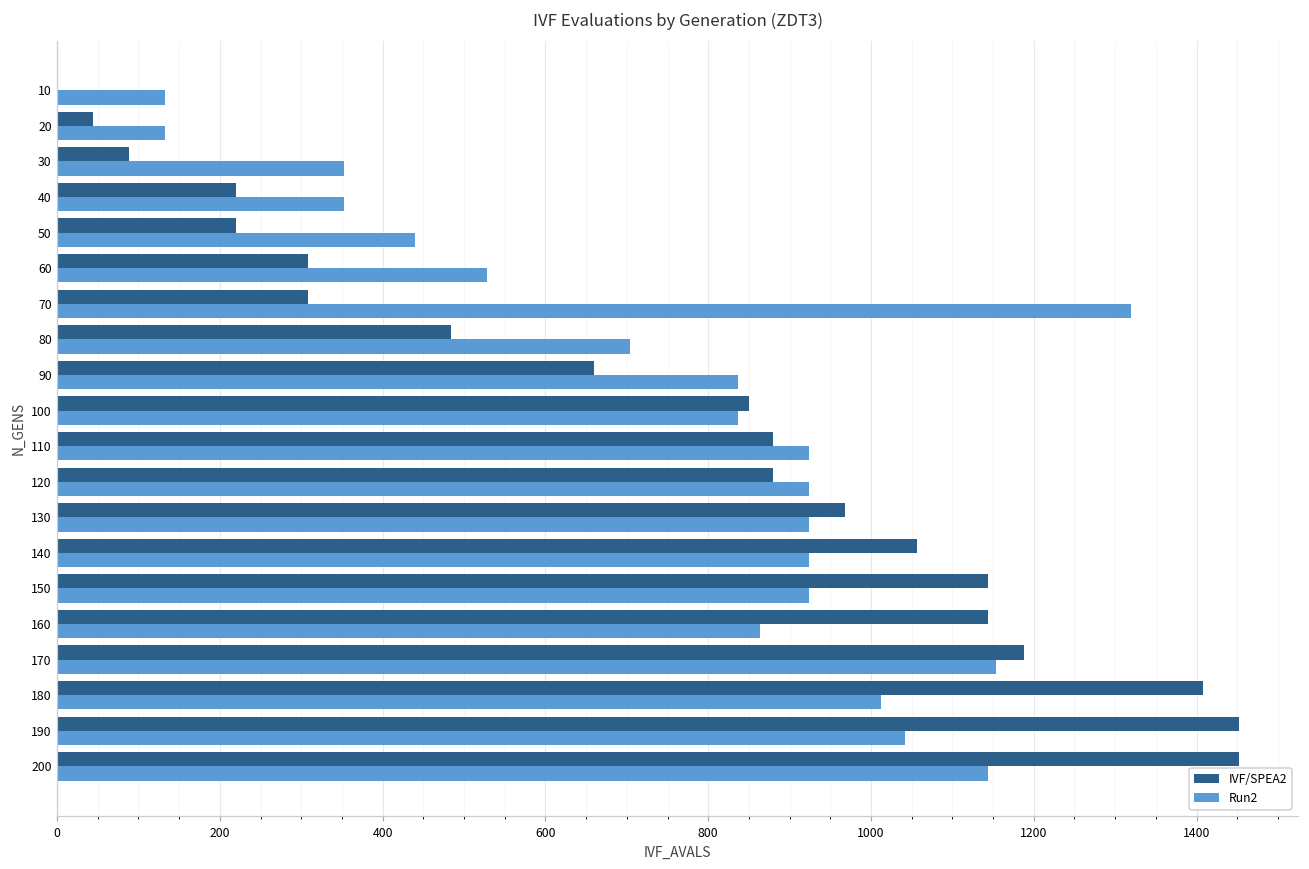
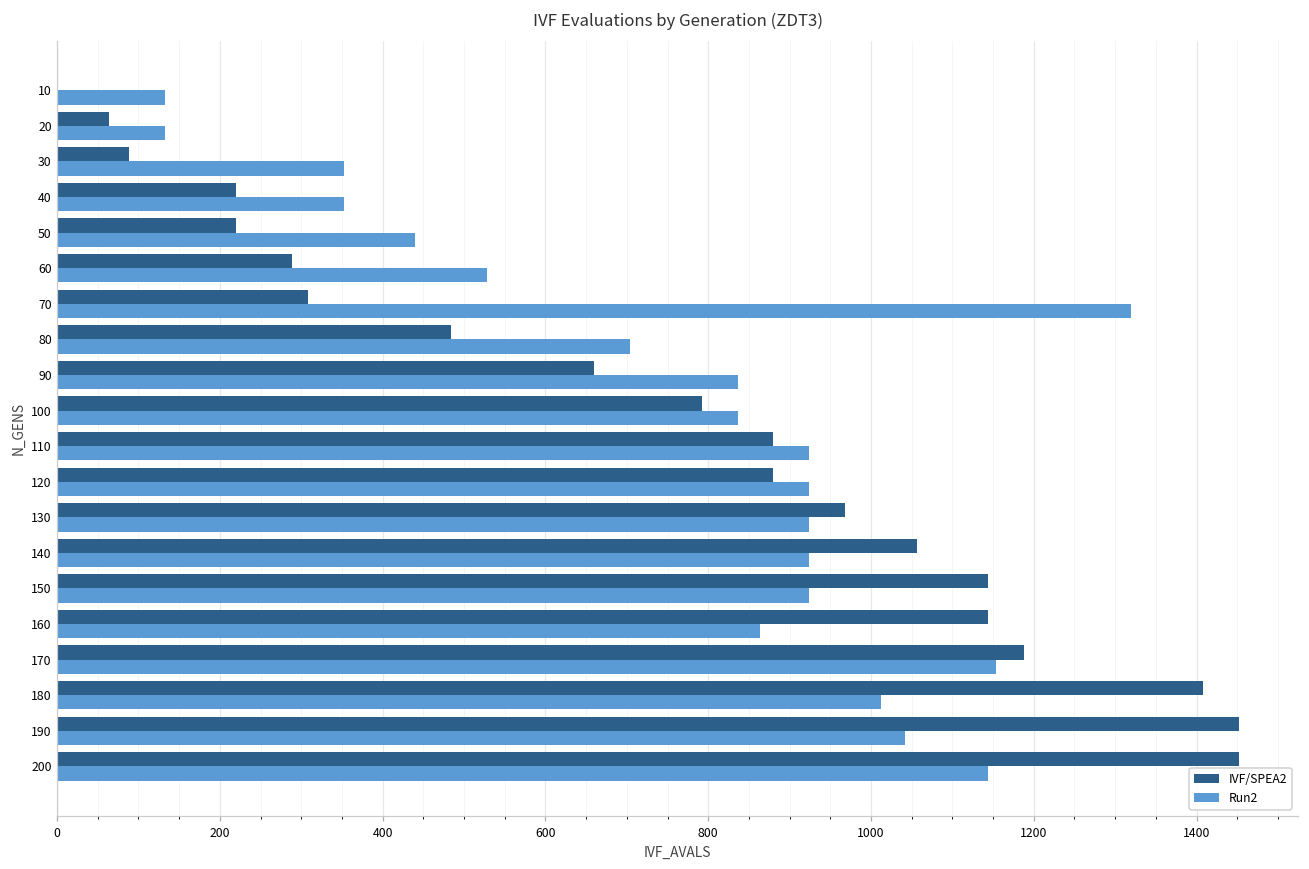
  {
    "IVF/SPEA2": {
      "10": 0,
-     "20": 40,
+     "20": 60,
      "30": 90,
      "40": 220,
      "50": 220,
-     "60": 310,
+     "60": 290,
      "70": 310,
      "80": 480,
      "90": 660,
-     "100": 850,
+     "100": 790,
      "110": 880,
      "120": 880,
      "130": 970,
      "140": 1060,
      "150": 1140,
      "160": 1140,
      "170": 1190,
      "180": 1410,
      "190": 1450,
      "200": 1450
    },
    "Run2": {
      "10": 130,
      "20": 130,
      "30": 350,
      "40": 350,
      "50": 440,
      "60": 530,
      "70": 1320,
      "80": 700,
      "90": 840,
      "100": 840,
      "110": 920,
      "120": 920,
      "130": 920,
      "140": 920,
      "150": 920,
      "160": 860,
      "170": 1150,
      "180": 1010,
      "190": 1040,
      "200": 1140
    }
  }
